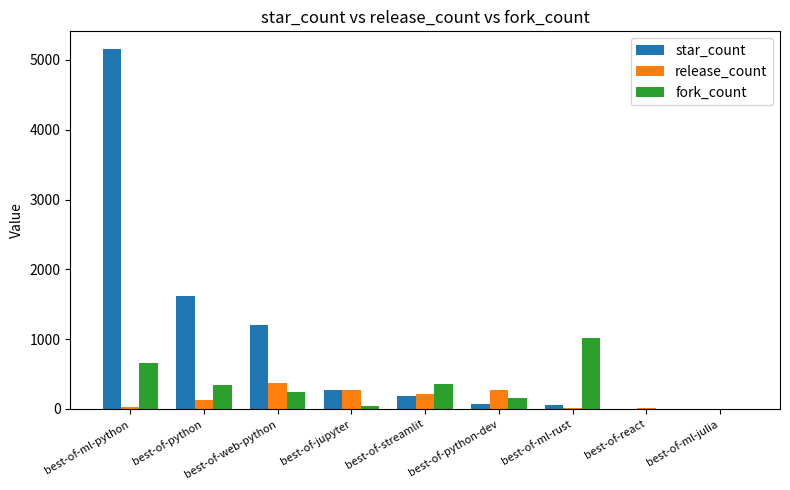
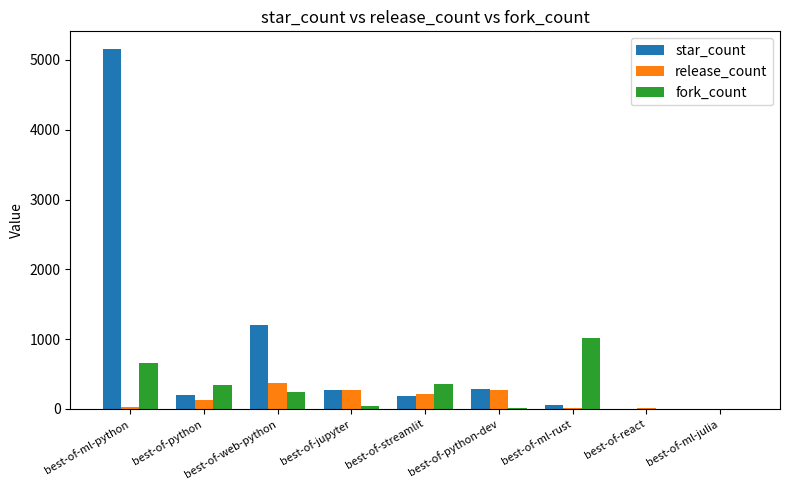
  {
    "star_count": {
      "best-of-ml-python": 5200,
-     "best-of-python": 1600,
+     "best-of-python": 200,
      "best-of-web-python": 1200,
      "best-of-jupyter": 300,
      "best-of-streamlit": 200,
-     "best-of-python-dev": 100,
+     "best-of-python-dev": 300,
      "best-of-ml-rust": 100
    },
    "release_count": {
      "best-of-python": 100,
      "best-of-web-python": 400,
      "best-of-jupyter": 300,
      "best-of-streamlit": 200,
      "best-of-python-dev": 300
    },
    "fork_count": {
      "best-of-ml-python": 700,
      "best-of-python": 300,
      "best-of-web-python": 200,
      "best-of-streamlit": 400,
-     "best-of-python-dev": 200,
+     "best-of-python-dev": 0,
      "best-of-ml-rust": 1000,
      "best-of-react": 0,
      "best-of-ml-julia": 0
    }
  }
